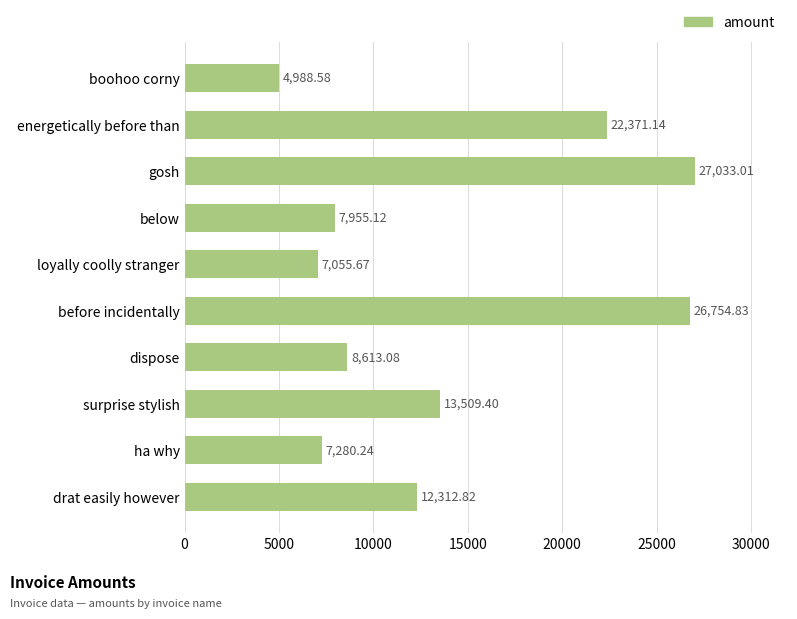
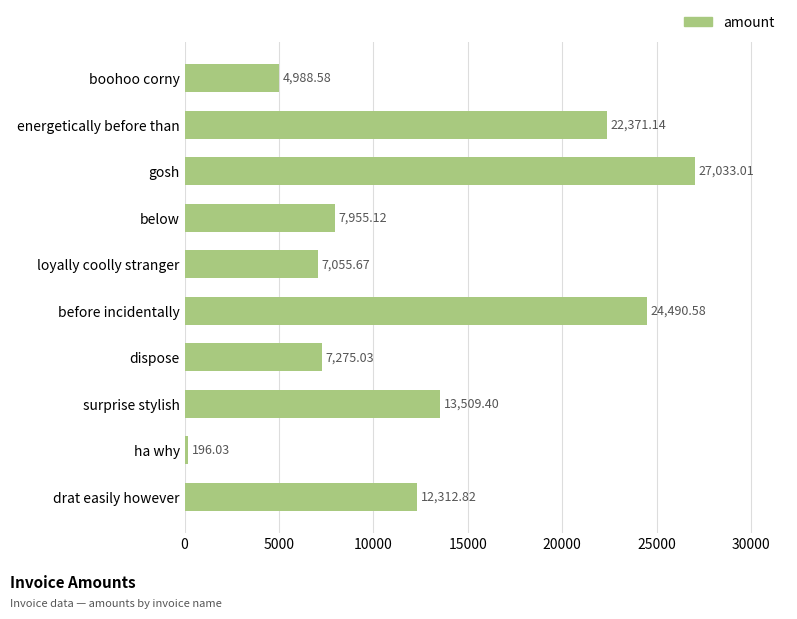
  {
    "boohoo corny": "4,988.58",
    "energetically before than": "22,371.14",
    "gosh": "27,033.01",
    "below": "7,955.12",
    "loyally coolly stranger": "7,055.67",
-   "before incidentally": "26,754.83",
-   "dispose": "8,613.08",
+   "before incidentally": "24,490.58",
+   "dispose": "7,275.03",
    "surprise stylish": "13,509.40",
-   "ha why": "7,280.24",
+   "ha why": "196.03",
    "drat easily however": "12,312.82"
  }
